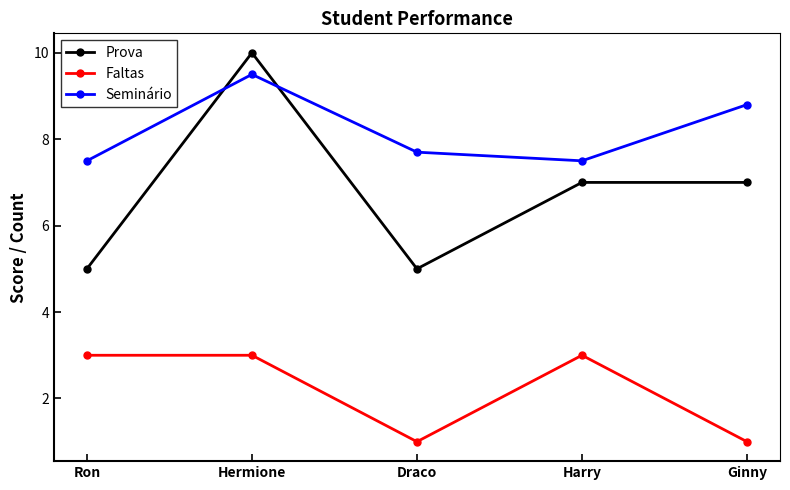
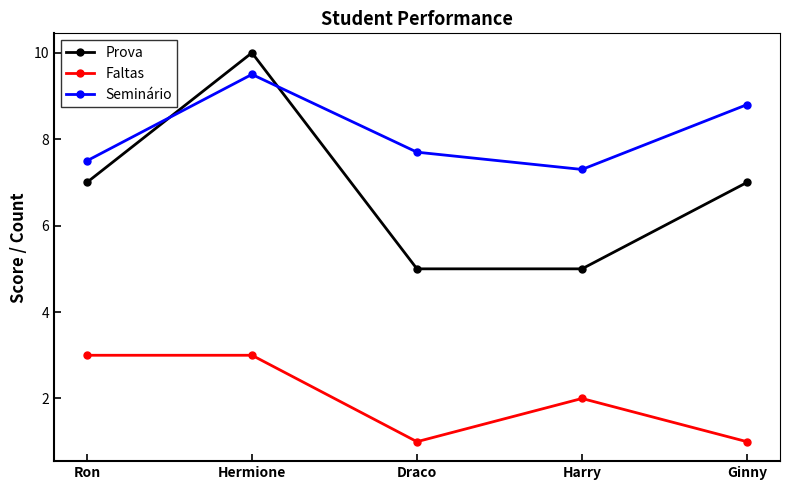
  {
    "Prova": {
-     "Ron": 5,
+     "Ron": 7,
      "Hermione": 10,
      "Draco": 5,
-     "Harry": 7,
+     "Harry": 5,
      "Ginny": 7
    },
    "Faltas": {
      "Ron": 3,
      "Hermione": 3,
      "Draco": 1,
-     "Harry": 3,
+     "Harry": 2,
      "Ginny": 1
    },
    "Seminário": {
      "Ron": 7.5,
      "Hermione": 9.5,
      "Draco": 7.7,
-     "Harry": 7.5,
+     "Harry": 7.3,
      "Ginny": 8.8
    }
  }
